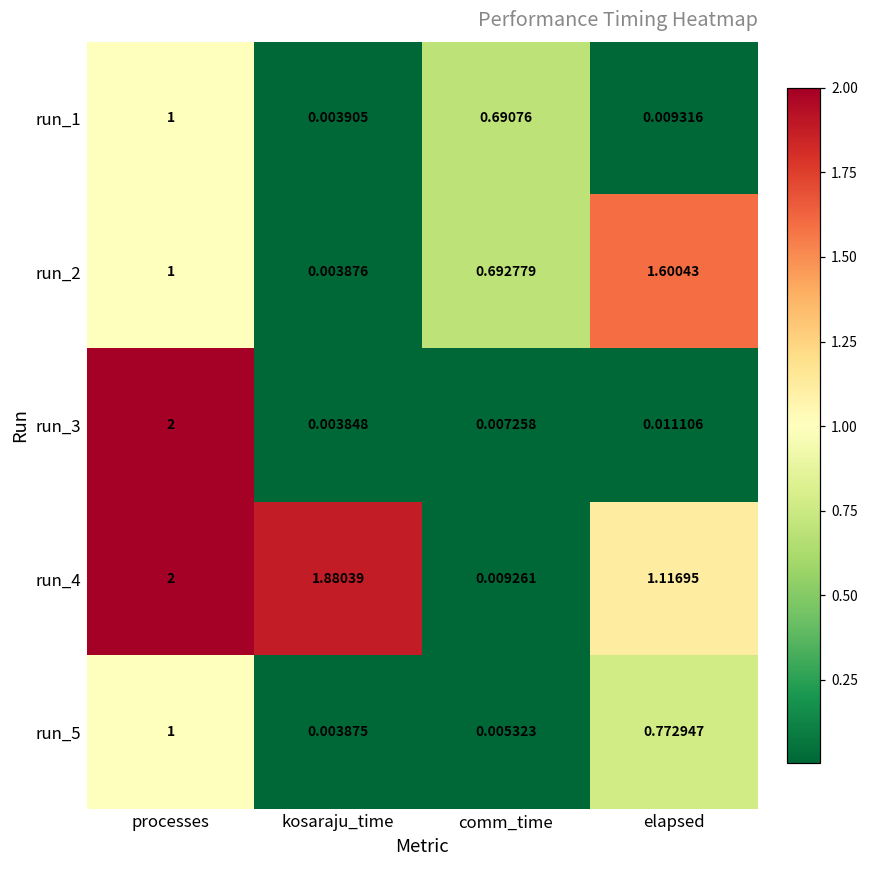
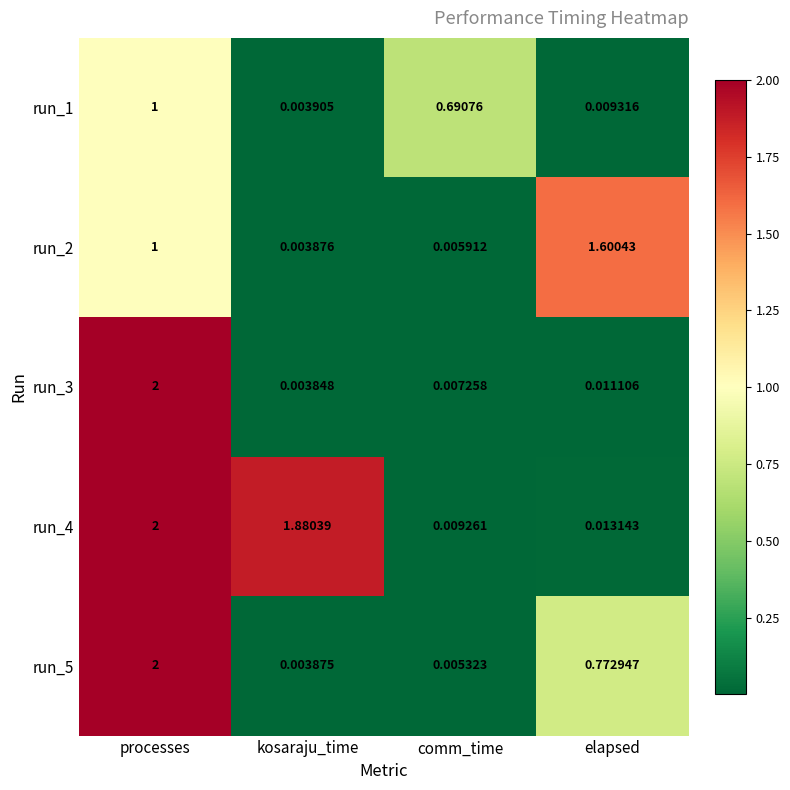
  {
    "run_1": {
      "processes": 1,
      "kosaraju_time": 0.003905,
      "comm_time": 0.69076,
      "elapsed": 0.009316
    },
    "run_2": {
      "processes": 1,
      "kosaraju_time": 0.003876,
-     "comm_time": 0.692779,
+     "comm_time": 0.005912,
      "elapsed": 1.60043
    },
    "run_3": {
      "processes": 2,
      "kosaraju_time": 0.003848,
      "comm_time": 0.007258,
      "elapsed": 0.011106
    },
    "run_4": {
      "processes": 2,
      "kosaraju_time": 1.88039,
      "comm_time": 0.009261,
-     "elapsed": 1.11695
+     "elapsed": 0.013143
    },
    "run_5": {
-     "processes": 1,
+     "processes": 2,
      "kosaraju_time": 0.003875,
      "comm_time": 0.005323,
      "elapsed": 0.772947
    }
  }
